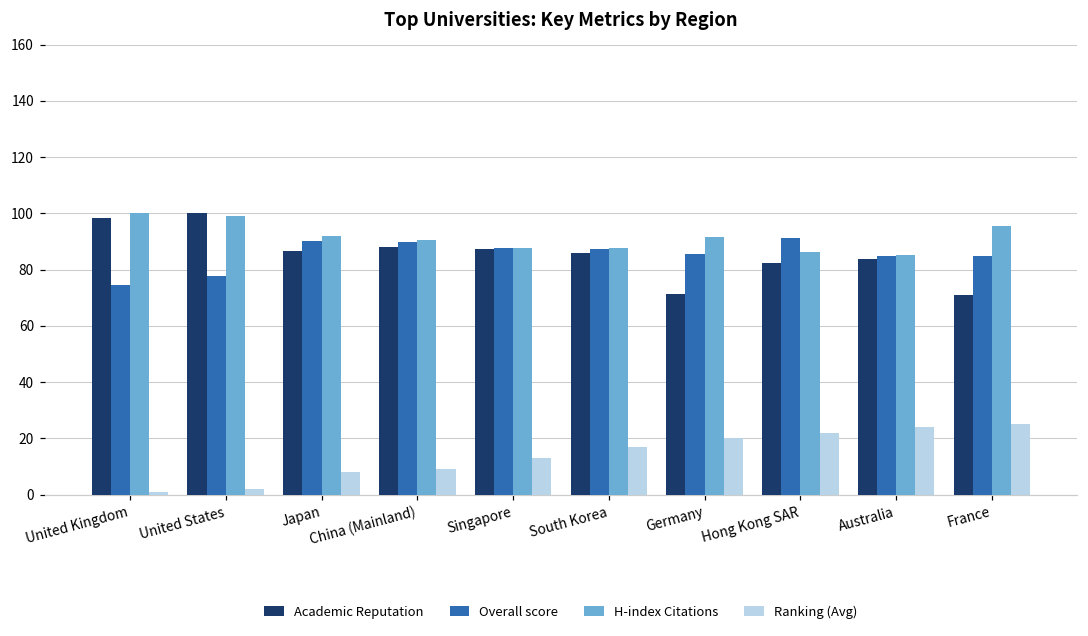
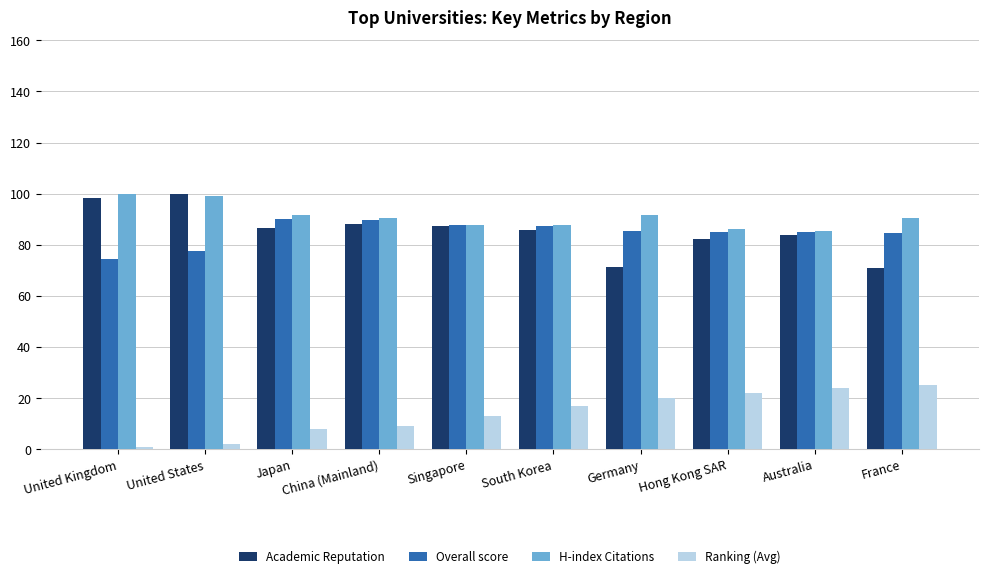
  {
    "Academic Reputation": {
      "United Kingdom": 99,
      "United States": 100,
      "Japan": 87,
      "China (Mainland)": 88,
      "Singapore": 87,
      "South Korea": 86,
      "Germany": 71,
      "Hong Kong SAR": 82,
      "Australia": 84,
      "France": 71
    },
    "Overall score": {
      "United Kingdom": 75,
      "United States": 78,
      "Japan": 90,
      "China (Mainland)": 90,
      "Singapore": 88,
      "South Korea": 87,
      "Germany": 86,
-     "Hong Kong SAR": 91,
+     "Hong Kong SAR": 85,
      "Australia": 85,
      "France": 85
    },
    "H-index Citations": {
      "United Kingdom": 100,
      "United States": 99,
      "Japan": 92,
      "China (Mainland)": 91,
      "Singapore": 88,
      "South Korea": 88,
      "Germany": 92,
      "Hong Kong SAR": 86,
      "Australia": 85,
-     "France": 95
+     "France": 91
    },
    "Ranking (Avg)": {
      "United Kingdom": 1,
      "United States": 2,
      "Japan": 8,
      "China (Mainland)": 9,
      "Singapore": 13,
      "South Korea": 17,
      "Germany": 20,
      "Hong Kong SAR": 22,
      "Australia": 24,
      "France": 25
    }
  }
